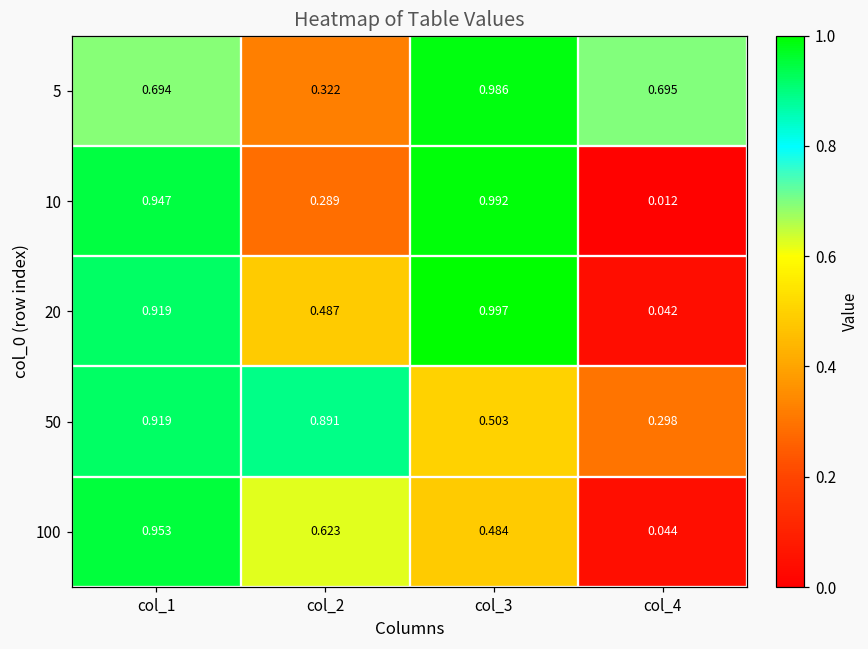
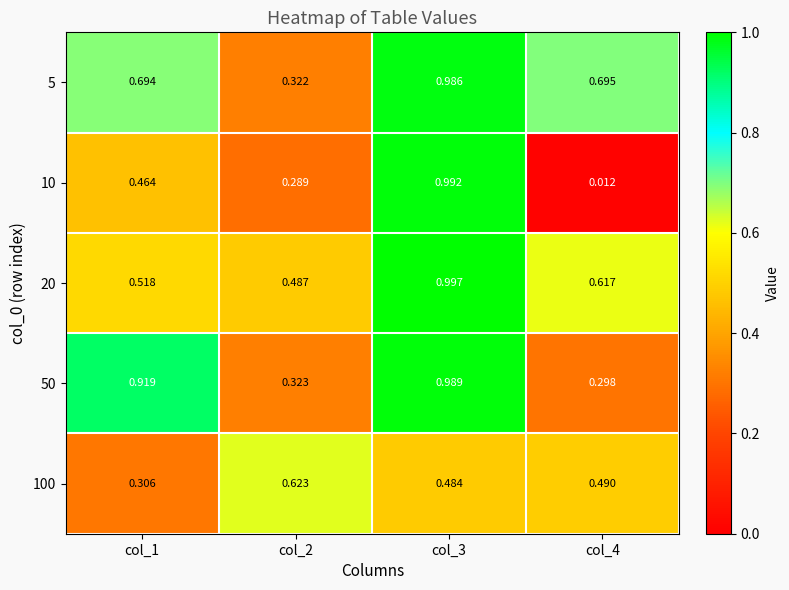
  {
    "5": {
      "col_1": 0.694,
      "col_2": 0.322,
      "col_3": 0.986,
      "col_4": 0.695
    },
    "10": {
-     "col_1": 0.947,
+     "col_1": 0.464,
      "col_2": 0.289,
      "col_3": 0.992,
      "col_4": 0.012
    },
    "20": {
-     "col_1": 0.919,
+     "col_1": 0.518,
      "col_2": 0.487,
      "col_3": 0.997,
-     "col_4": 0.042
+     "col_4": 0.617
    },
    "50": {
      "col_1": 0.919,
-     "col_2": 0.891,
-     "col_3": 0.503,
+     "col_2": 0.323,
+     "col_3": 0.989,
      "col_4": 0.298
    },
    "100": {
-     "col_1": 0.953,
+     "col_1": 0.306,
      "col_2": 0.623,
      "col_3": 0.484,
-     "col_4": 0.044
+     "col_4": 0.490
    }
  }
